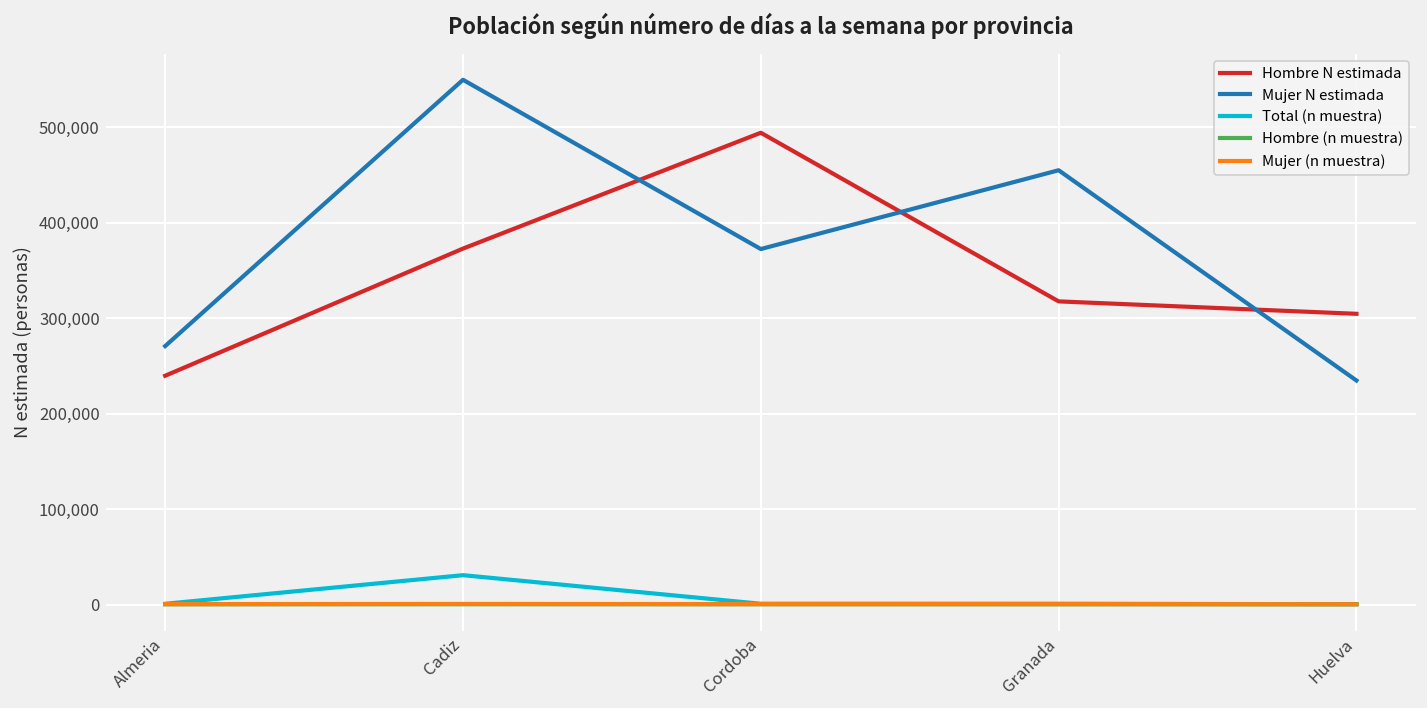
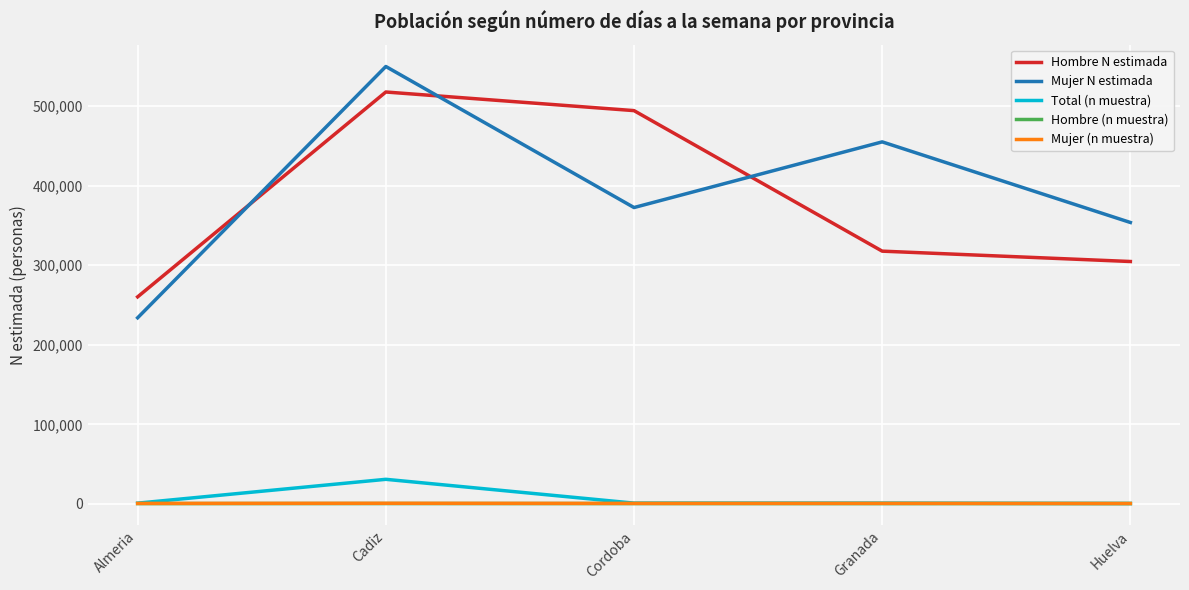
  {
    "Hombre N estimada": {
-     "Almeria": "240,000",
-     "Cadiz": "370,000",
+     "Almeria": "260,000",
+     "Cadiz": "520,000",
      "Cordoba": "490,000",
      "Granada": "320,000",
      "Huelva": "300,000"
    },
    "Mujer N estimada": {
-     "Almeria": "270,000",
+     "Almeria": "230,000",
      "Cadiz": "550,000",
      "Cordoba": "370,000",
      "Granada": "460,000",
-     "Huelva": "230,000"
+     "Huelva": "350,000"
    },
    "Total (n muestra)": {
      "Cadiz": "30,000"
    }
  }
